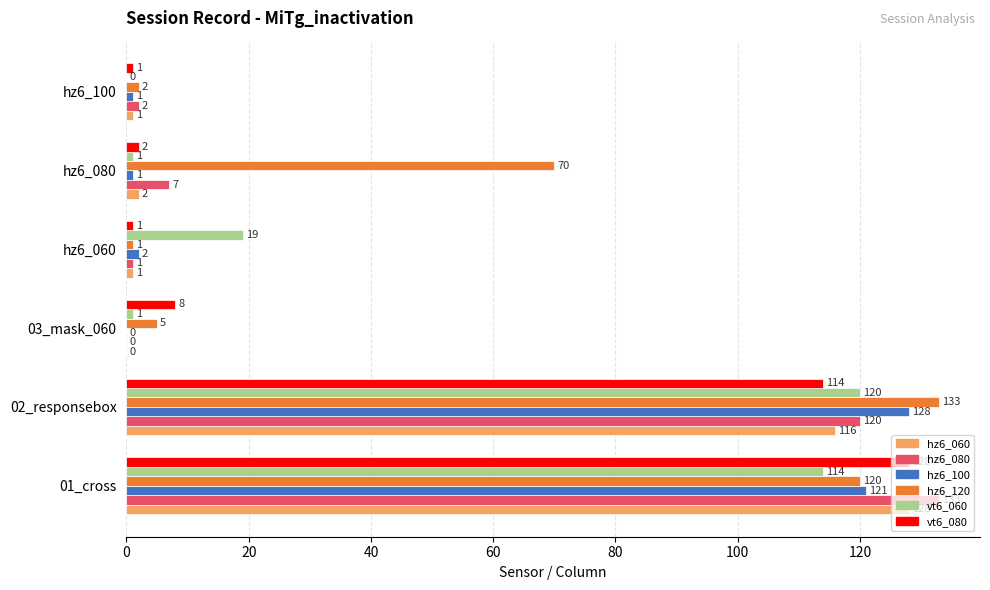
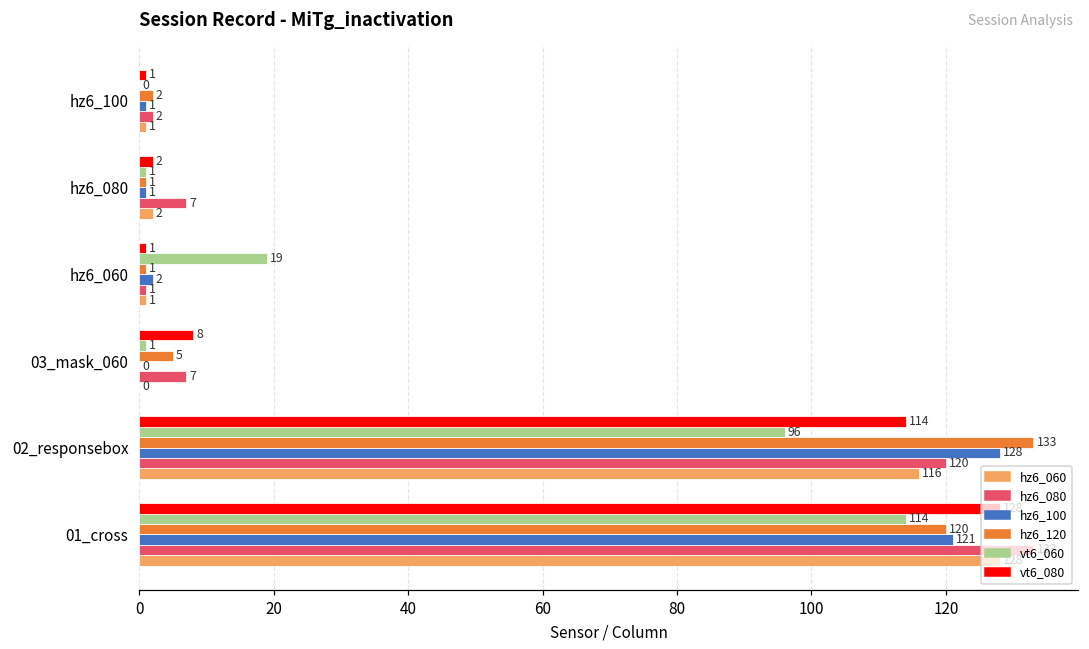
  {
    "hz6_060": {
      "hz6_100": 1,
      "hz6_080": 2,
      "hz6_060": 1,
      "03_mask_060": 0,
      "02_responsebox": 116
    },
    "hz6_080": {
      "hz6_100": 2,
      "hz6_080": 7,
      "hz6_060": 1,
-     "03_mask_060": 0,
+     "03_mask_060": 7,
      "02_responsebox": 120
    },
    "hz6_100": {
      "hz6_100": 1,
      "hz6_080": 1,
      "hz6_060": 2,
      "03_mask_060": 0,
      "02_responsebox": 128,
      "01_cross": 121
    },
    "hz6_120": {
      "hz6_100": 2,
-     "hz6_080": 70,
+     "hz6_080": 1,
      "hz6_060": 1,
      "03_mask_060": 5,
      "02_responsebox": 133,
      "01_cross": 120
    },
    "vt6_060": {
      "hz6_100": 0,
      "hz6_080": 1,
      "hz6_060": 19,
      "03_mask_060": 1,
-     "02_responsebox": 120,
+     "02_responsebox": 96,
      "01_cross": 114
    },
    "vt6_080": {
      "hz6_100": 1,
      "hz6_080": 2,
      "hz6_060": 1,
      "03_mask_060": 8,
      "02_responsebox": 114
    }
  }
